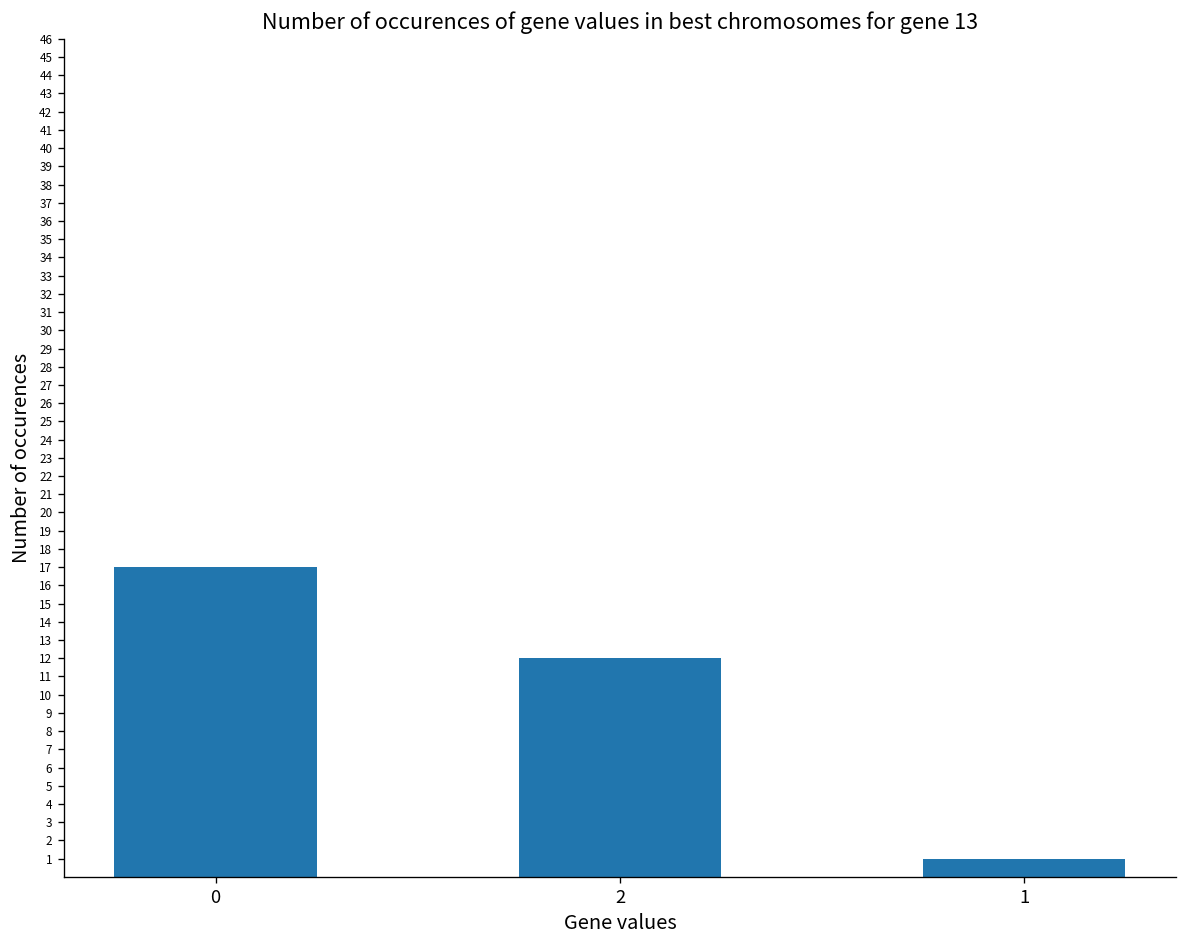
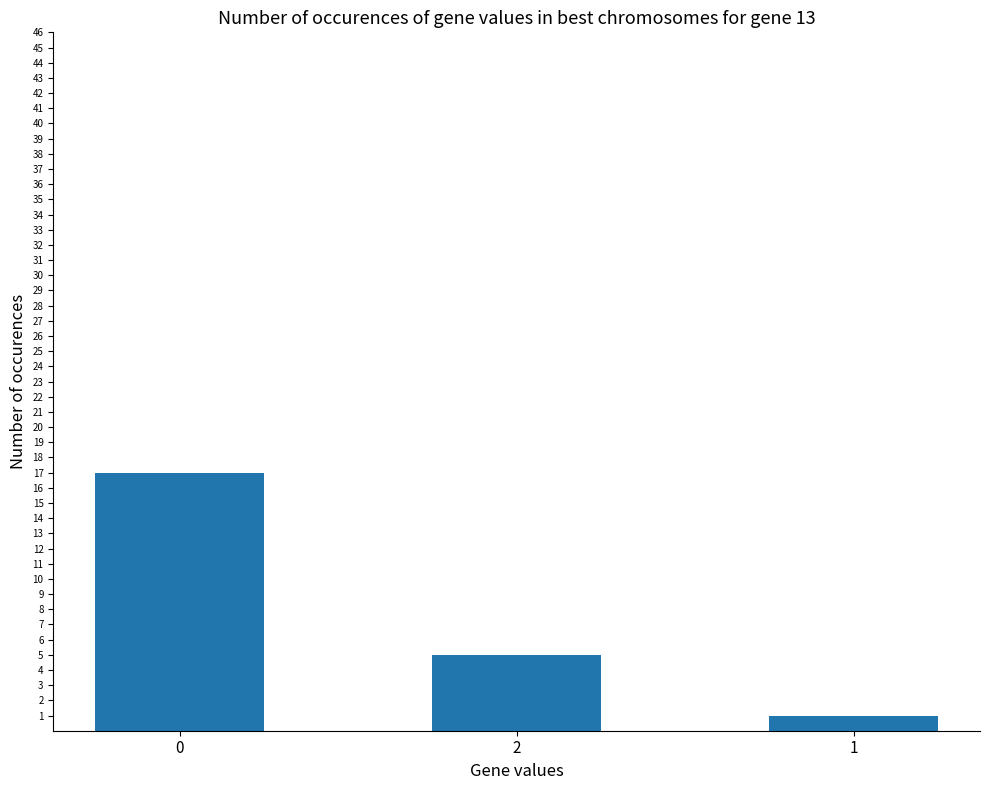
  {
    "0": 17,
-   "2": 12,
+   "2": 5,
    "1": 1
  }
